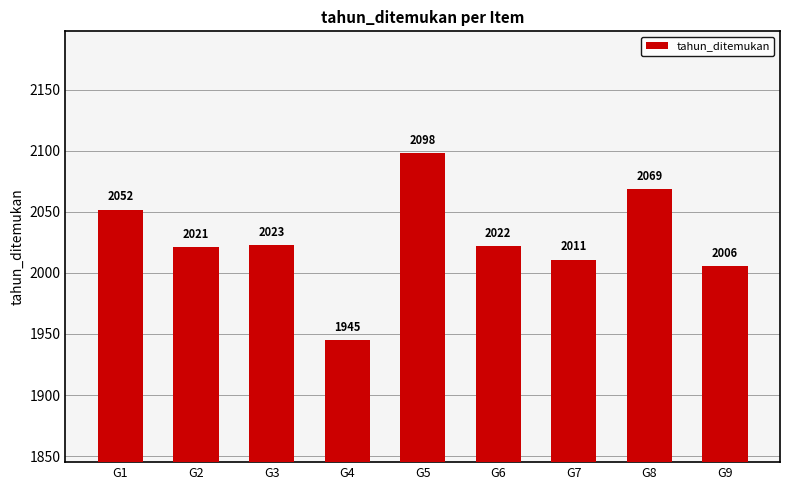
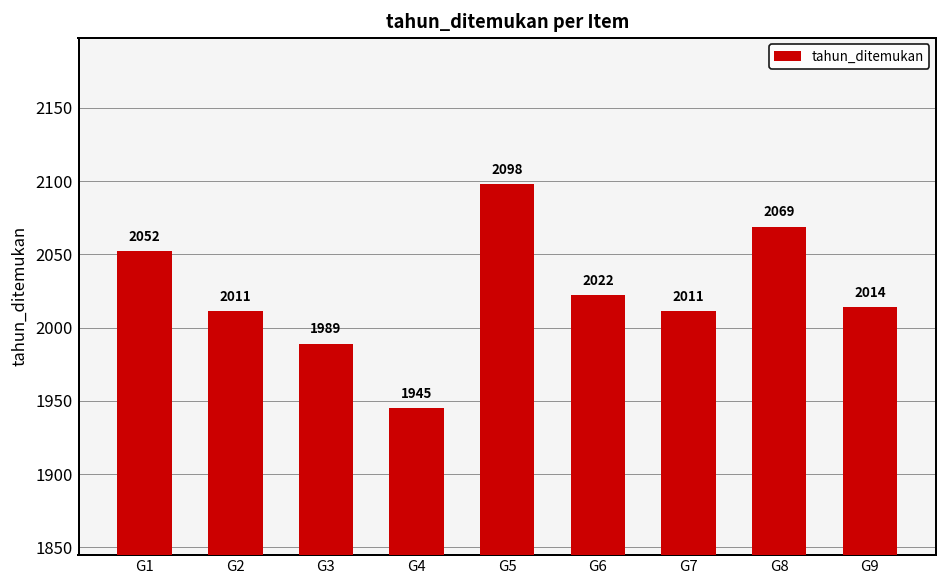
  {
    "G1": 2052,
-   "G2": 2021,
-   "G3": 2023,
+   "G2": 2011,
+   "G3": 1989,
    "G4": 1945,
    "G5": 2098,
    "G6": 2022,
    "G7": 2011,
    "G8": 2069,
-   "G9": 2006
+   "G9": 2014
  }
